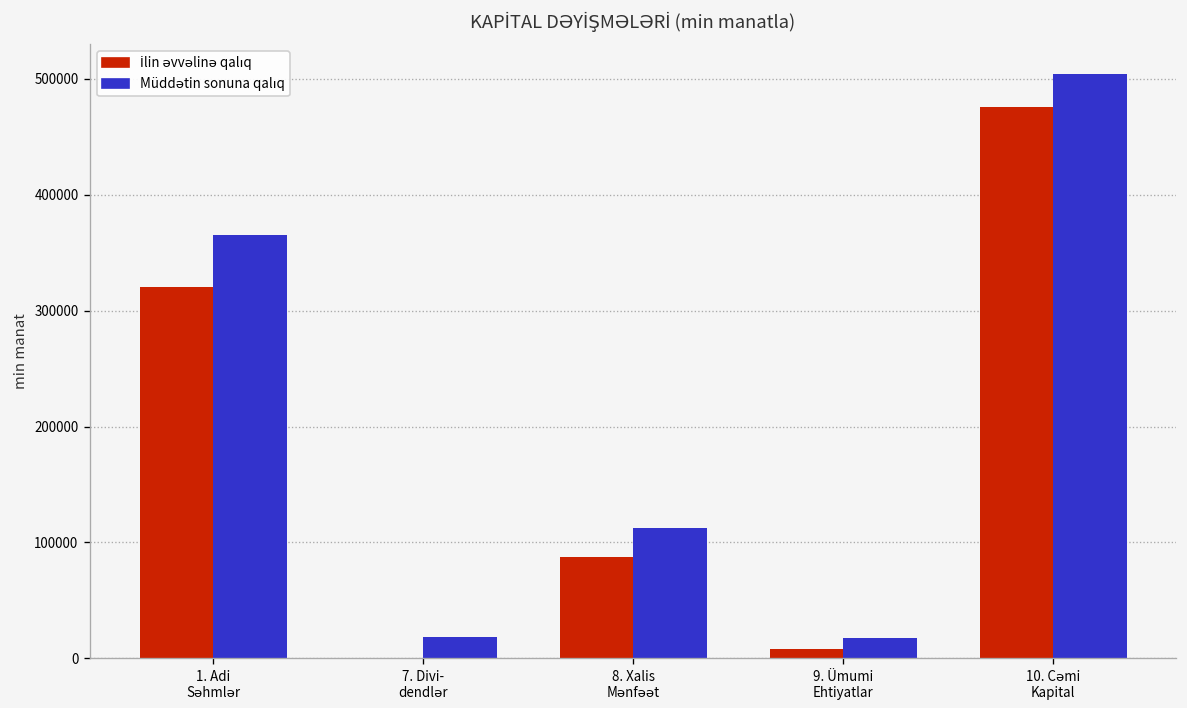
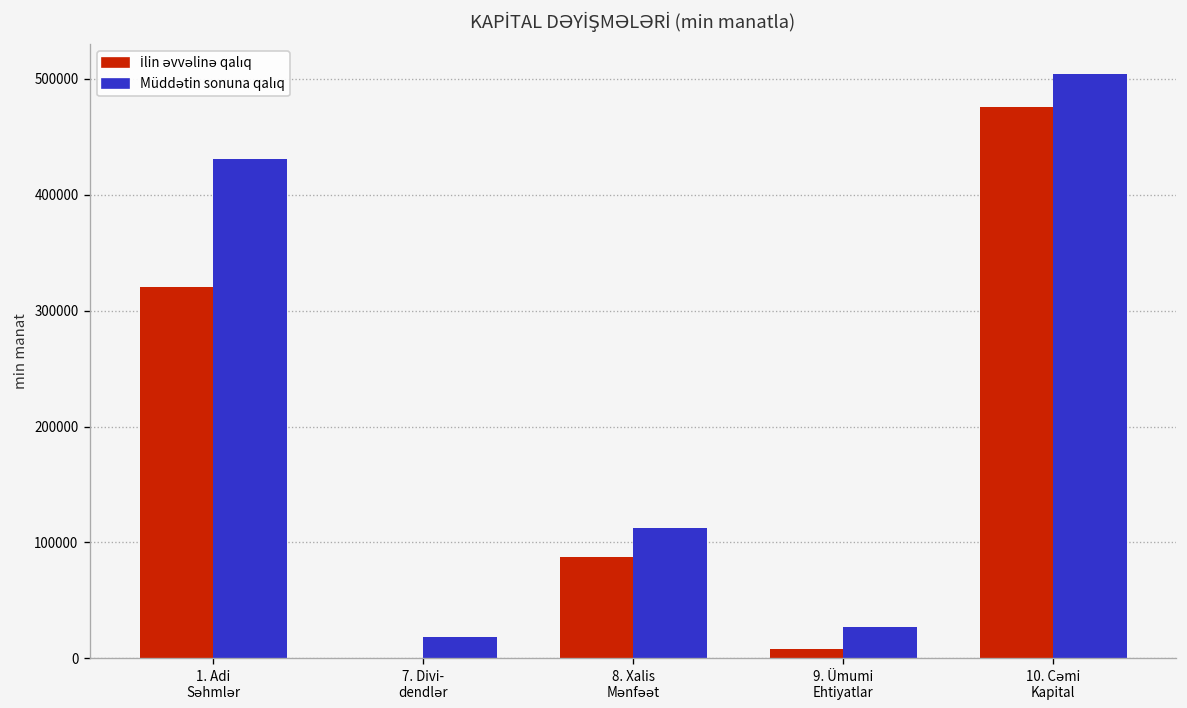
  {
    "İlin əvvəlinə qalıq": {
      "1. Adi Səhmlər": 320000,
      "7. Divi- dendlər": 0,
      "8. Xalis Mənfəət": 90000,
      "9. Ümumi Ehtiyatlar": 10000,
      "10. Cəmi Kapital": 480000
    },
    "Müddətin sonuna qalıq": {
-     "1. Adi Səhmlər": 360000,
+     "1. Adi Səhmlər": 430000,
      "7. Divi- dendlər": 20000,
      "8. Xalis Mənfəət": 110000,
-     "9. Ümumi Ehtiyatlar": 20000,
+     "9. Ümumi Ehtiyatlar": 30000,
      "10. Cəmi Kapital": 500000
    }
  }
